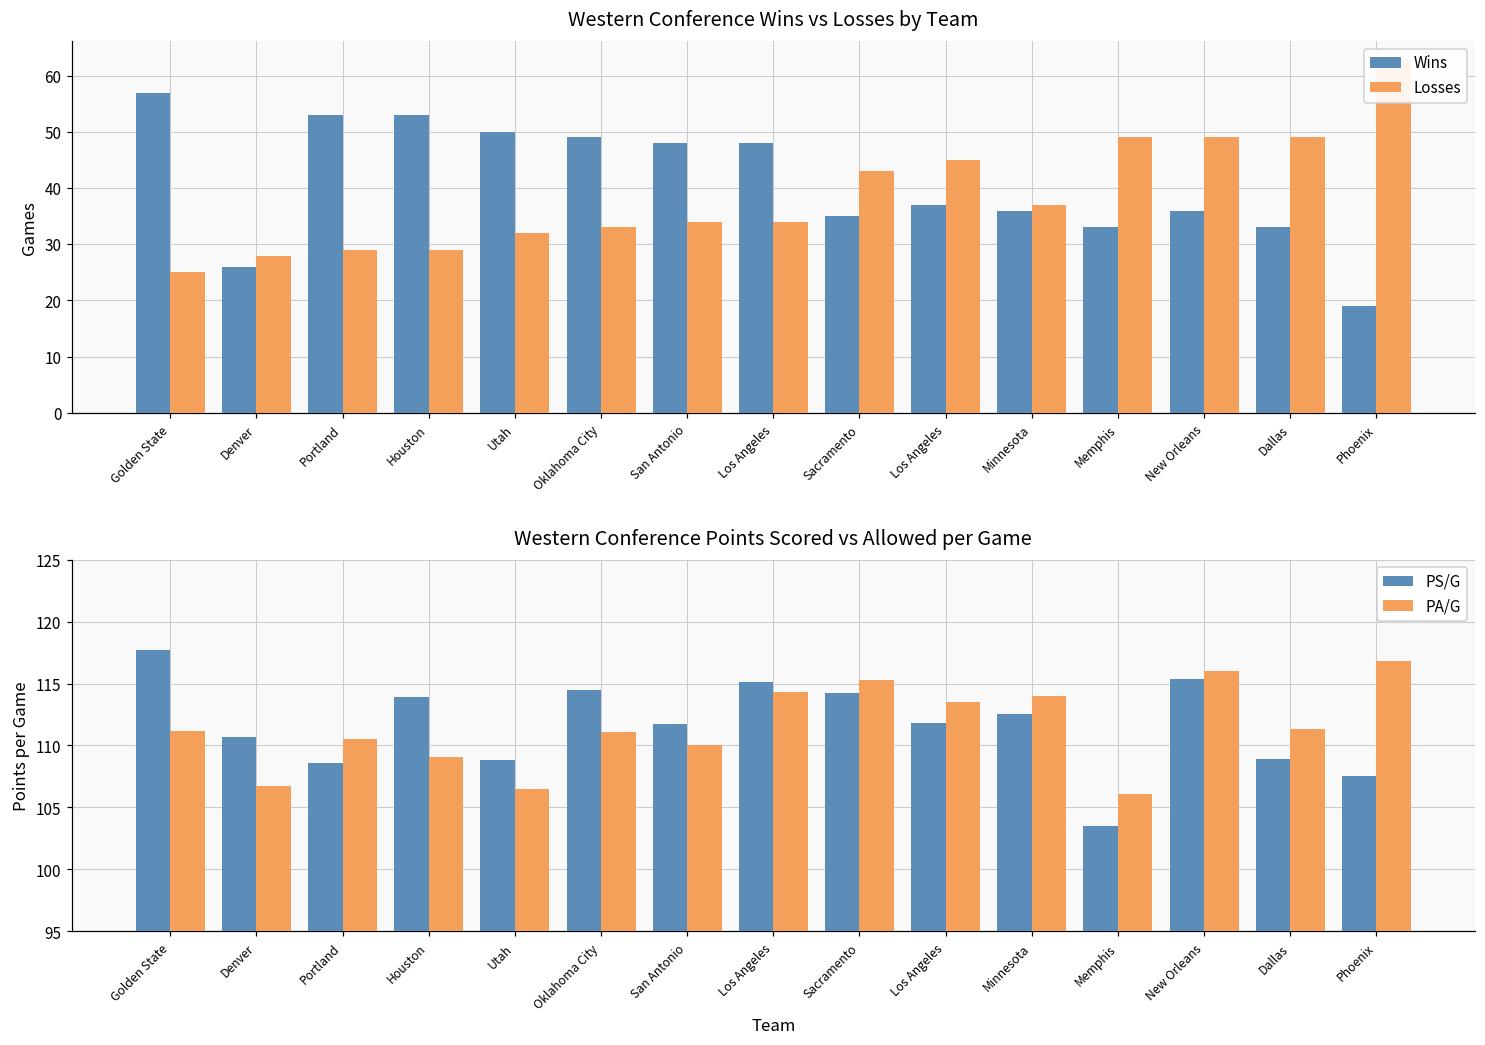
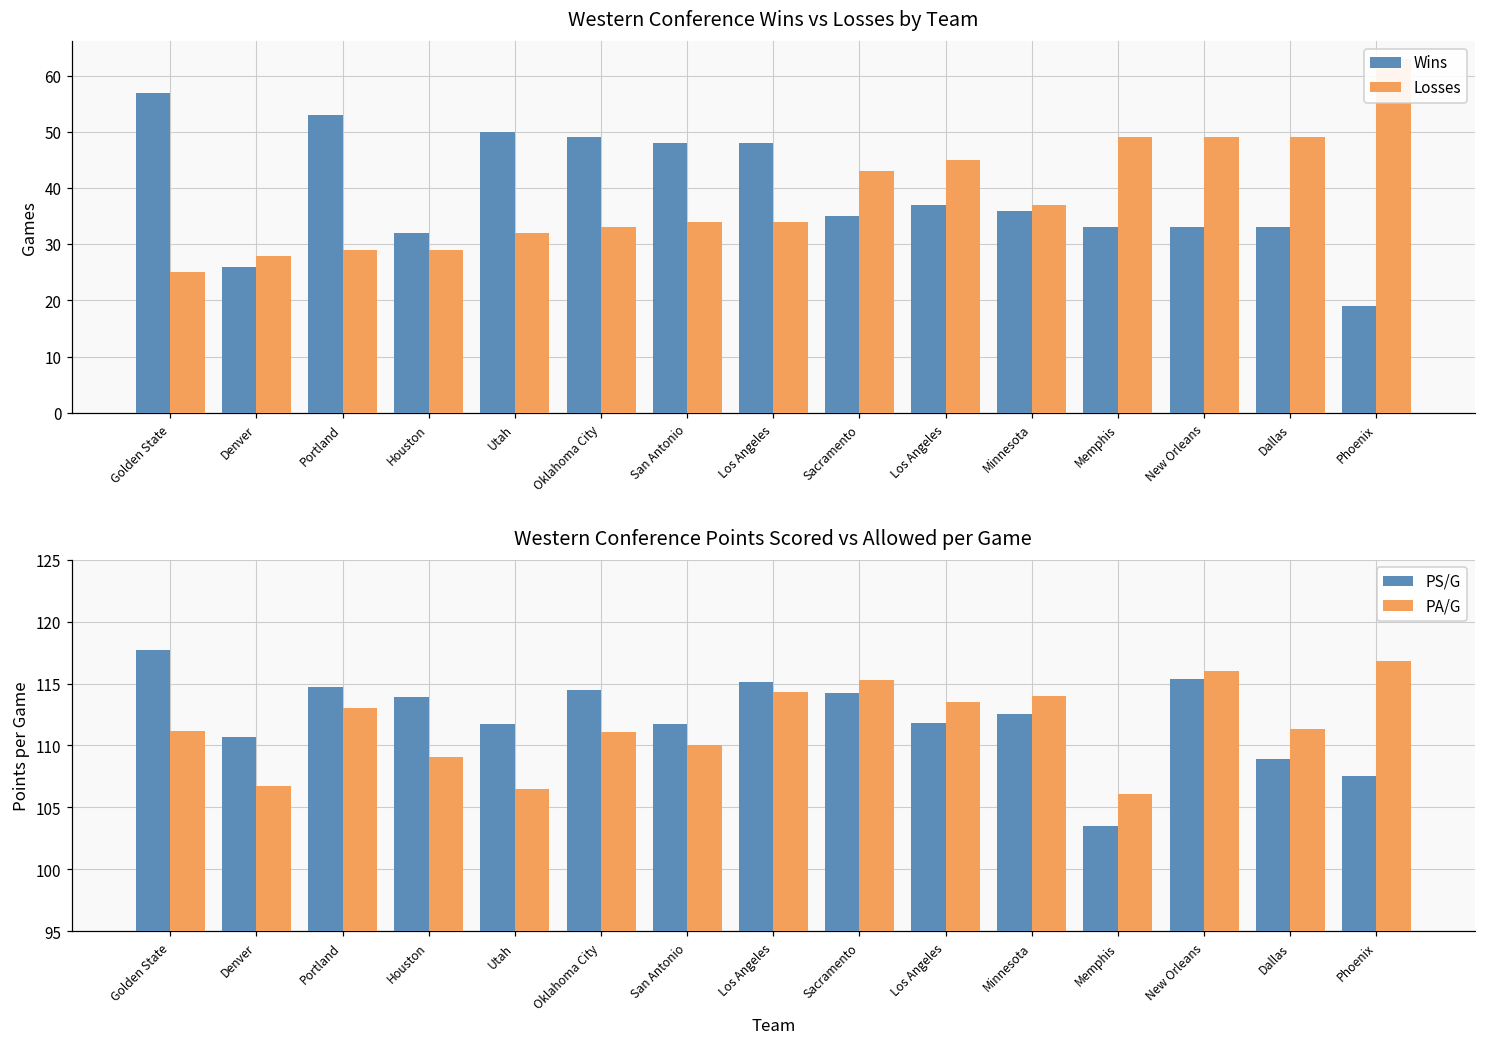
  {
    "Western Conference Wins vs Losses by Team": {
      "Wins": {
        "Golden State": 57,
        "Denver": 26,
        "Portland": 53,
-       "Houston": 53,
+       "Houston": 32,
        "Utah": 50,
        "Oklahoma City": 49,
        "San Antonio": 48,
        "Sacramento": 35,
        "Minnesota": 36,
        "Memphis": 33,
-       "New Orleans": 36,
+       "New Orleans": 33,
        "Dallas": 33,
        "Phoenix": 19
      },
      "Losses": {
        "Golden State": 25,
        "Denver": 28,
        "Portland": 29,
        "Houston": 29,
        "Utah": 32,
        "Oklahoma City": 33,
        "San Antonio": 34,
        "Sacramento": 43,
        "Minnesota": 37,
        "Memphis": 49,
        "New Orleans": 49,
        "Dallas": 49
      }
    },
    "Western Conference Points Scored vs Allowed per Game": {
      "PS/G": {
        "Golden State": 117.7,
        "Denver": 110.7,
-       "Portland": 108.6,
+       "Portland": 114.7,
        "Houston": 113.9,
-       "Utah": 108.8,
+       "Utah": 111.7,
        "Oklahoma City": 114.5,
        "San Antonio": 111.7,
        "Sacramento": 114.2,
        "Minnesota": 112.5,
        "Memphis": 103.5,
        "New Orleans": 115.4,
        "Dallas": 108.9,
        "Phoenix": 107.5
      },
      "PA/G": {
        "Golden State": 111.2,
        "Denver": 106.7,
-       "Portland": 110.5,
+       "Portland": 113.0,
        "Houston": 109.1,
        "Utah": 106.5,
        "Oklahoma City": 111.1,
        "San Antonio": 110.0,
        "Sacramento": 115.3,
        "Minnesota": 114.0,
        "Memphis": 106.1,
        "New Orleans": 116.0,
        "Dallas": 111.3,
        "Phoenix": 116.8
      }
    }
  }
